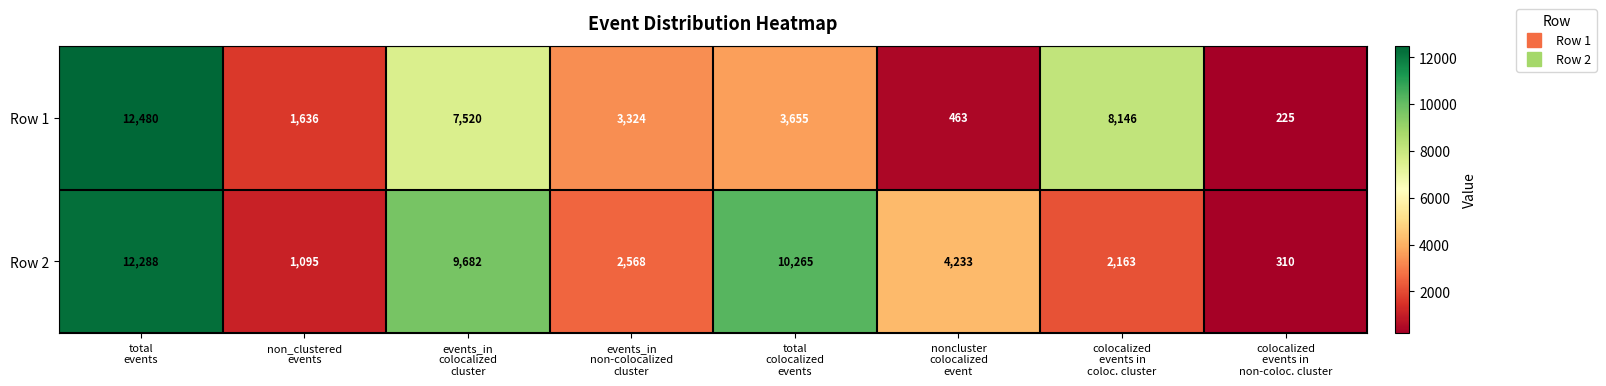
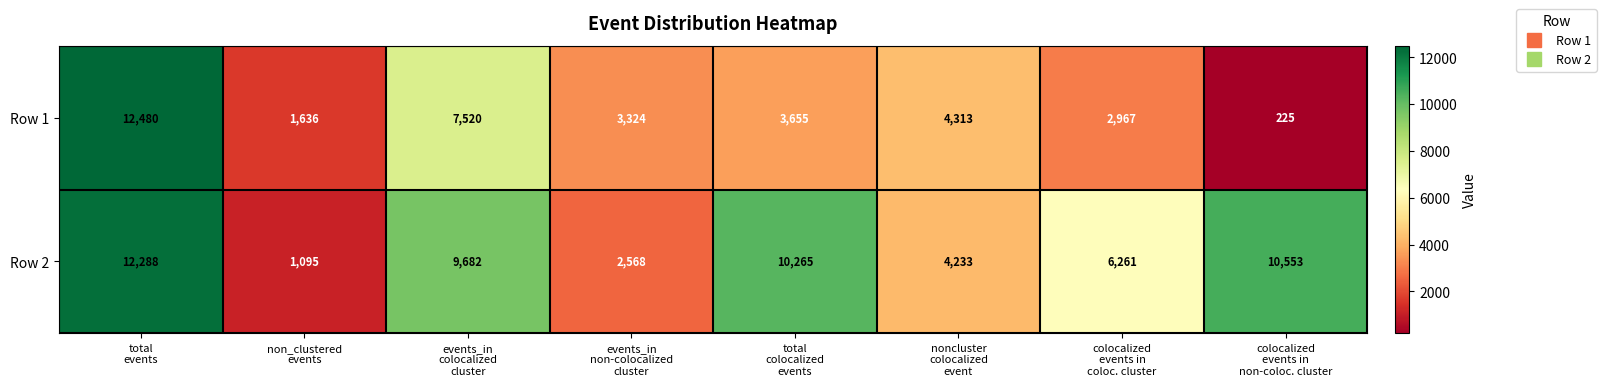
  {
    "Row 1": {
      "total events": "12,480",
      "non_clustered events": "1,636",
      "events_in colocalized cluster": "7,520",
      "events_in non-colocalized cluster": "3,324",
      "total colocalized events": "3,655",
-     "noncluster colocalized event": "463",
-     "colocalized events in coloc. cluster": "8,146",
+     "noncluster colocalized event": "4,313",
+     "colocalized events in coloc. cluster": "2,967",
      "colocalized events in non-coloc. cluster": "225"
    },
    "Row 2": {
      "total events": "12,288",
      "non_clustered events": "1,095",
      "events_in colocalized cluster": "9,682",
      "events_in non-colocalized cluster": "2,568",
      "total colocalized events": "10,265",
      "noncluster colocalized event": "4,233",
-     "colocalized events in coloc. cluster": "2,163",
-     "colocalized events in non-coloc. cluster": "310"
+     "colocalized events in coloc. cluster": "6,261",
+     "colocalized events in non-coloc. cluster": "10,553"
    }
  }
